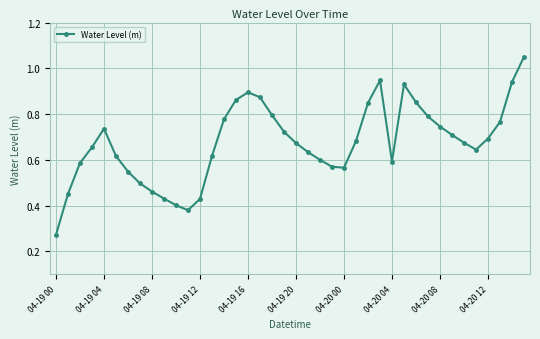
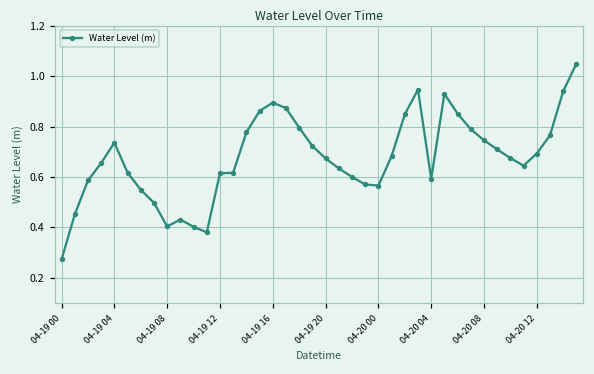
  {
    "04-19 00": 0.27,
    "04-19 04": 0.74,
-   "04-19 08": 0.46,
-   "04-19 12": 0.43,
+   "04-19 08": 0.40,
+   "04-19 12": 0.61,
    "04-19 16": 0.90,
    "04-19 20": 0.67,
    "04-20 00": 0.57,
    "04-20 04": 0.59,
    "04-20 08": 0.75,
    "04-20 12": 0.69
  }
